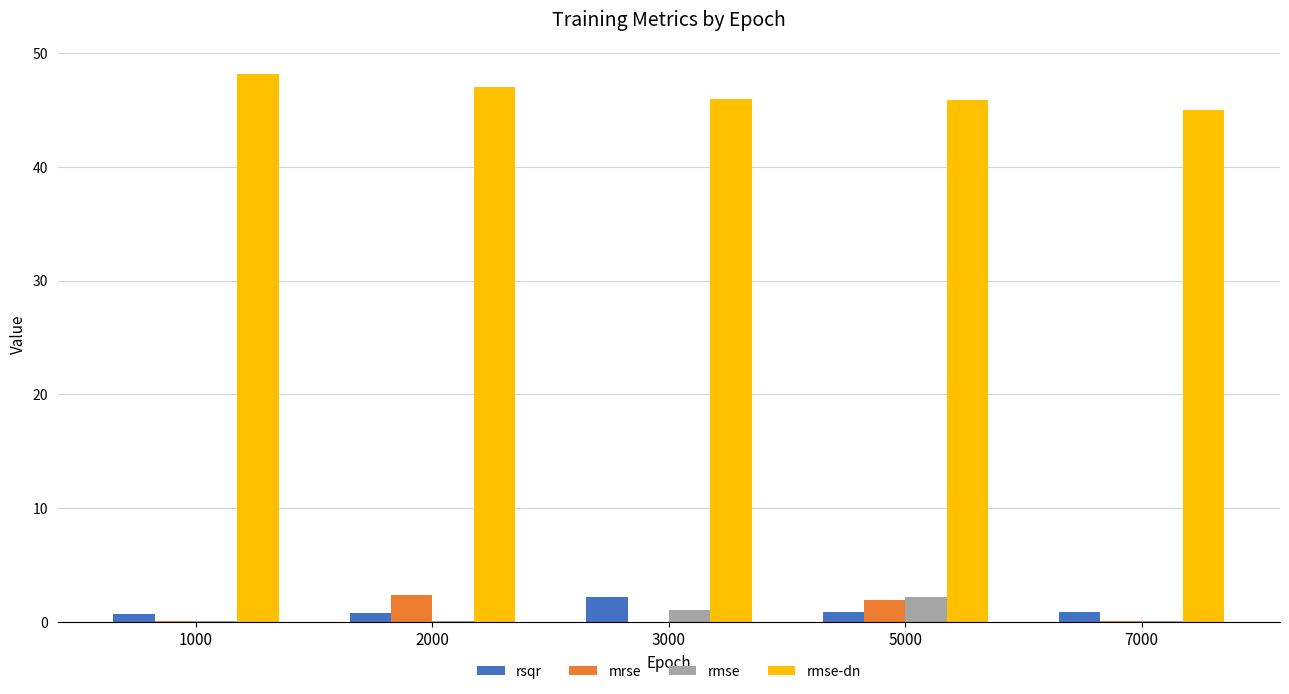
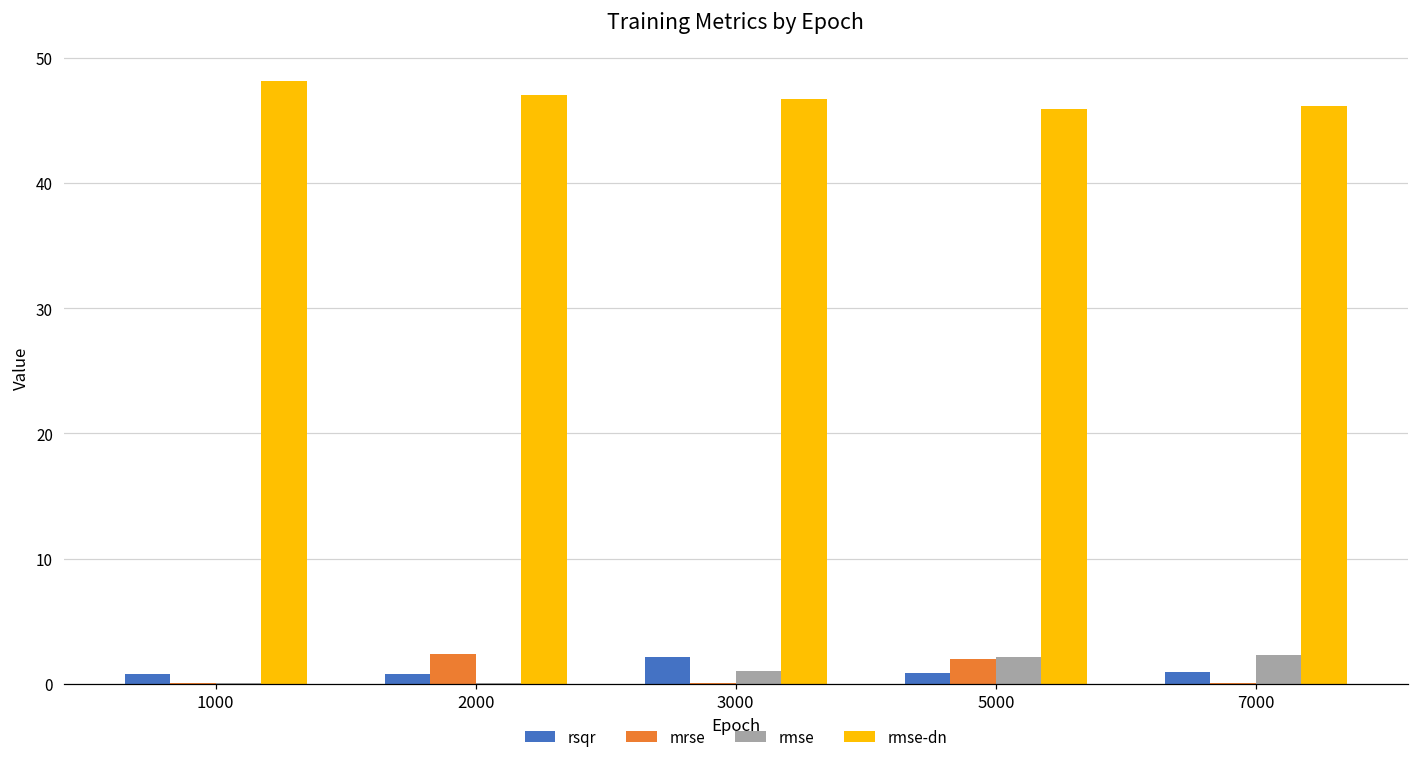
  {
    "rsqr": {
      "1000": 0.7,
      "2000": 0.8,
      "3000": 2.2,
      "5000": 0.9,
      "7000": 0.9
    },
    "mrse": {
      "2000": 2.4,
      "5000": 2.0
    },
    "rmse": {
      "3000": 1.0,
      "5000": 2.2,
-     "7000": 0.0
+     "7000": 2.3
    },
    "rmse-dn": {
      "1000": 48.2,
      "2000": 47.0,
-     "3000": 46.0,
+     "3000": 46.7,
      "5000": 45.9,
-     "7000": 45.0
+     "7000": 46.1
    }
  }
